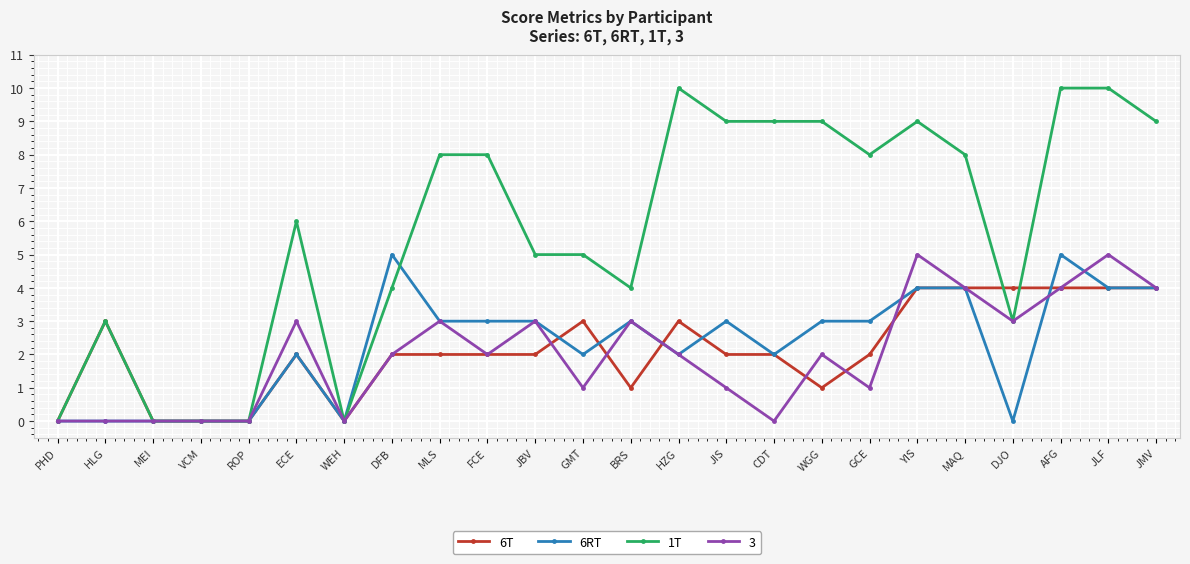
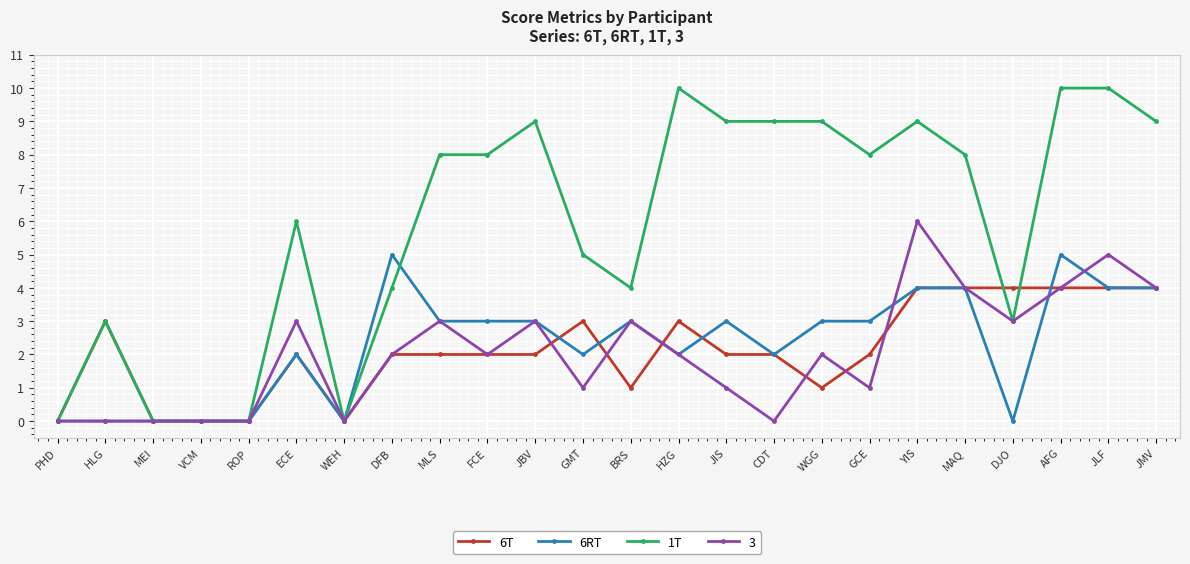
  {
    "6T": {
      "MLS": 2,
      "JBV": 2,
      "GMT": 3,
      "BRS": 1,
      "HZG": 3,
      "JIS": 2,
      "WGG": 1,
      "GCE": 2,
      "DJO": 4
    },
    "6RT": {
      "DFB": 5,
      "FCE": 3,
      "GMT": 2,
      "JIS": 3,
      "WGG": 3,
      "GCE": 3,
      "DJO": 0,
      "AFG": 5
    },
    "1T": {
      "ECE": 6,
      "DFB": 4,
      "MLS": 8,
      "FCE": 8,
-     "JBV": 5,
+     "JBV": 9,
      "GMT": 5,
      "BRS": 4,
      "HZG": 10,
      "JIS": 9,
      "CDT": 9,
      "WGG": 9,
      "GCE": 8,
      "YIS": 9,
      "MAQ": 8,
      "AFG": 10,
      "JLF": 10,
      "JMV": 9
    },
    "3": {
      "ECE": 3,
      "GMT": 1,
      "JIS": 1,
      "CDT": 0,
      "WGG": 2,
      "GCE": 1,
-     "YIS": 5,
+     "YIS": 6,
      "JLF": 5
    }
  }
